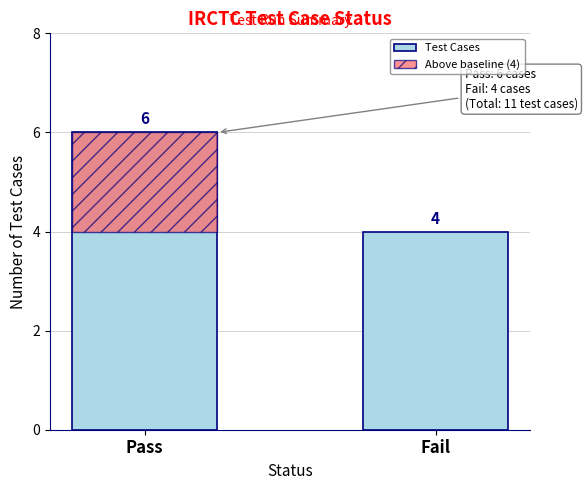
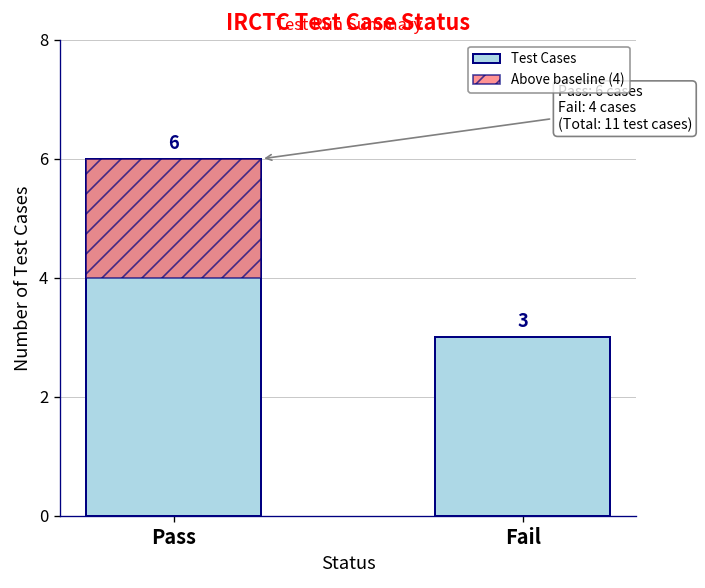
  {
    "Test Cases": {
      "Pass": 6,
-     "Fail": 4
+     "Fail": 3
    }
  }
